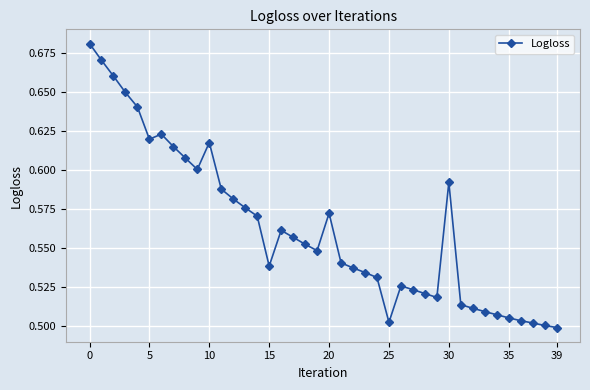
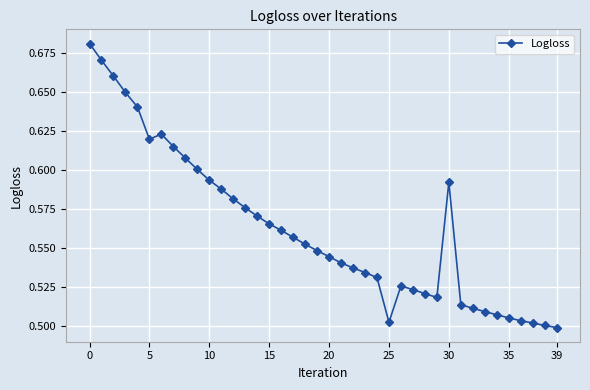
  {
    "0": 0.681,
    "5": 0.620,
-   "10": 0.618,
-   "15": 0.538,
-   "20": 0.572,
+   "10": 0.594,
+   "15": 0.566,
+   "20": 0.544,
    "25": 0.502,
    "30": 0.592,
    "35": 0.505,
    "39": 0.499
  }
